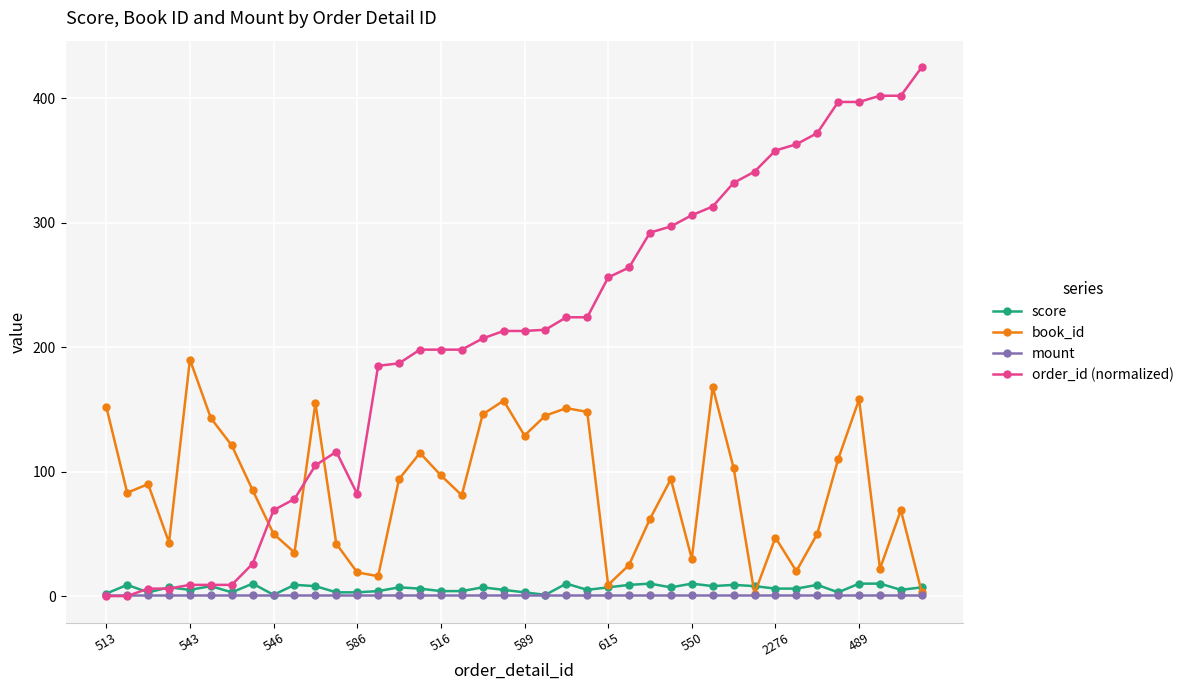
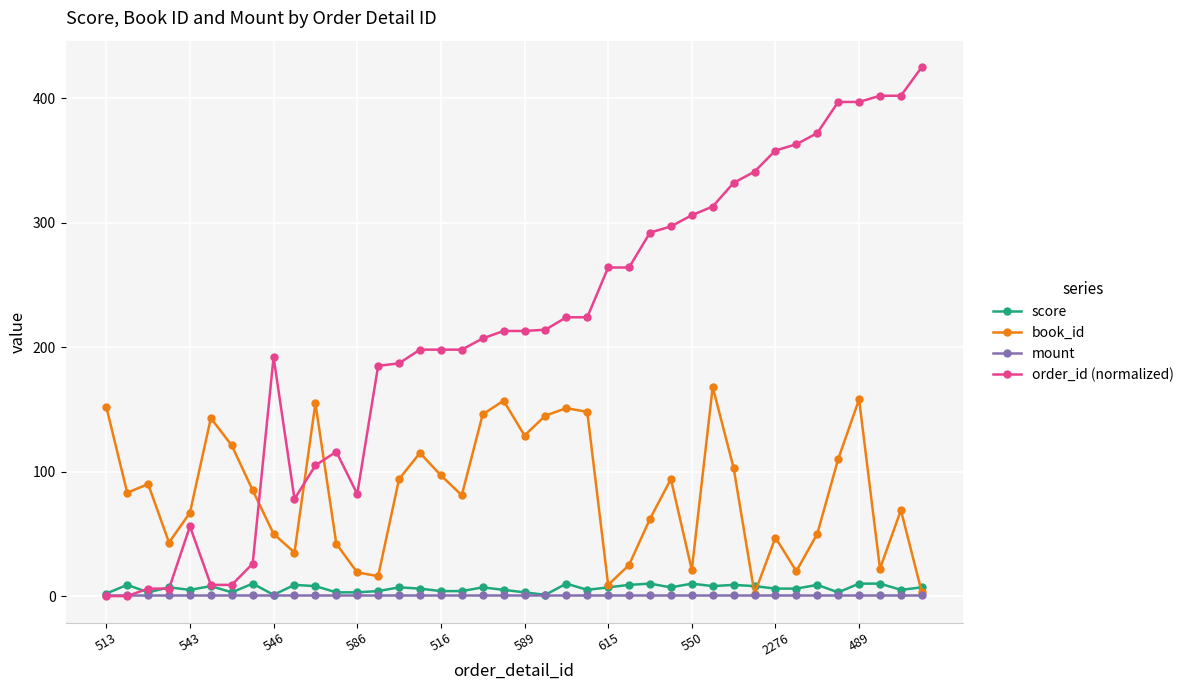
  {
    "score": {
      "543": 5,
      "516": 4,
      "550": 10,
      "2276": 6,
      "489": 10
    },
    "book_id": {
      "513": 152,
-     "543": 190,
+     "543": 67,
      "546": 50,
      "586": 19,
      "516": 97,
      "589": 129,
-     "550": 30,
+     "550": 21,
      "2276": 47,
      "489": 158
    },
    "mount": {
      "543": 1,
      "516": 1,
      "615": 1,
      "550": 1,
      "2276": 1,
      "489": 1
    },
    "order_id (normalized)": {
-     "543": 9,
-     "546": 69,
+     "543": 56,
+     "546": 192,
      "586": 82,
      "516": 198,
      "589": 213,
-     "615": 256,
+     "615": 264,
      "550": 306,
      "2276": 358,
      "489": 397
    }
  }
